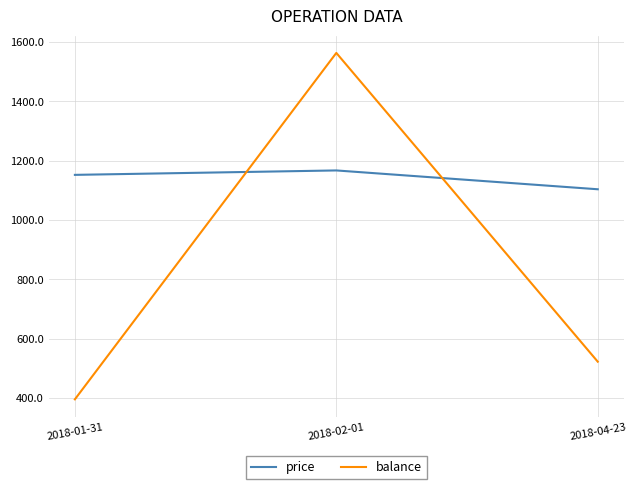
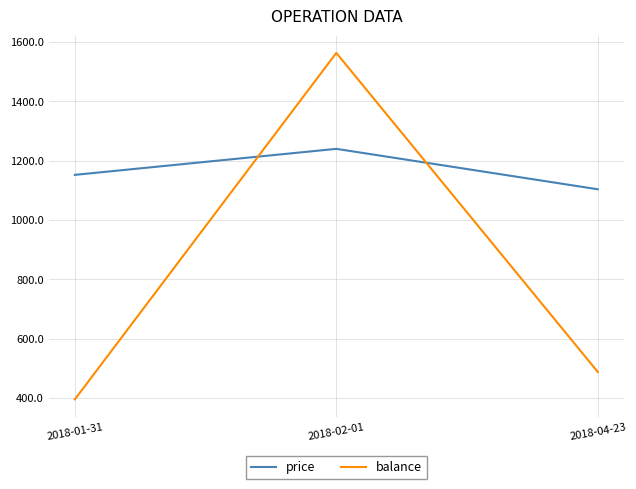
  {
    "price": {
      "2018-01-31": 1150,
-     "2018-02-01": 1170,
+     "2018-02-01": 1240,
      "2018-04-23": 1100
    },
    "balance": {
      "2018-01-31": 400,
      "2018-02-01": 1560,
-     "2018-04-23": 520
+     "2018-04-23": 490
    }
  }
